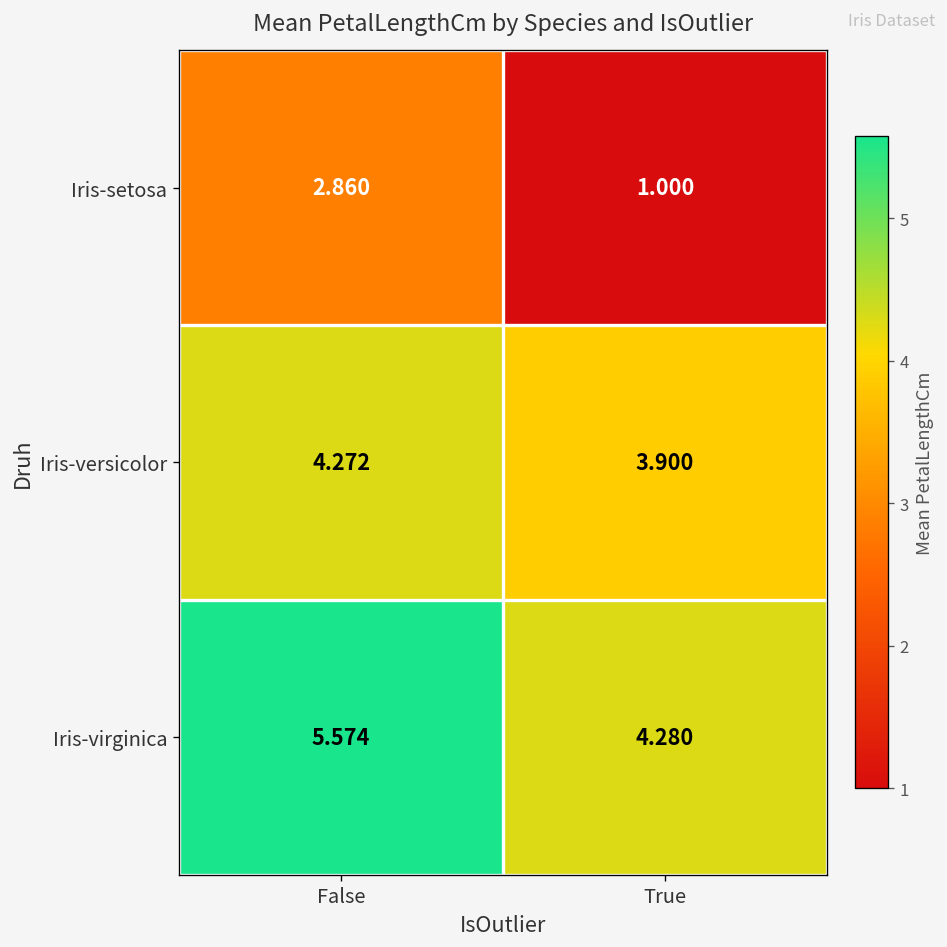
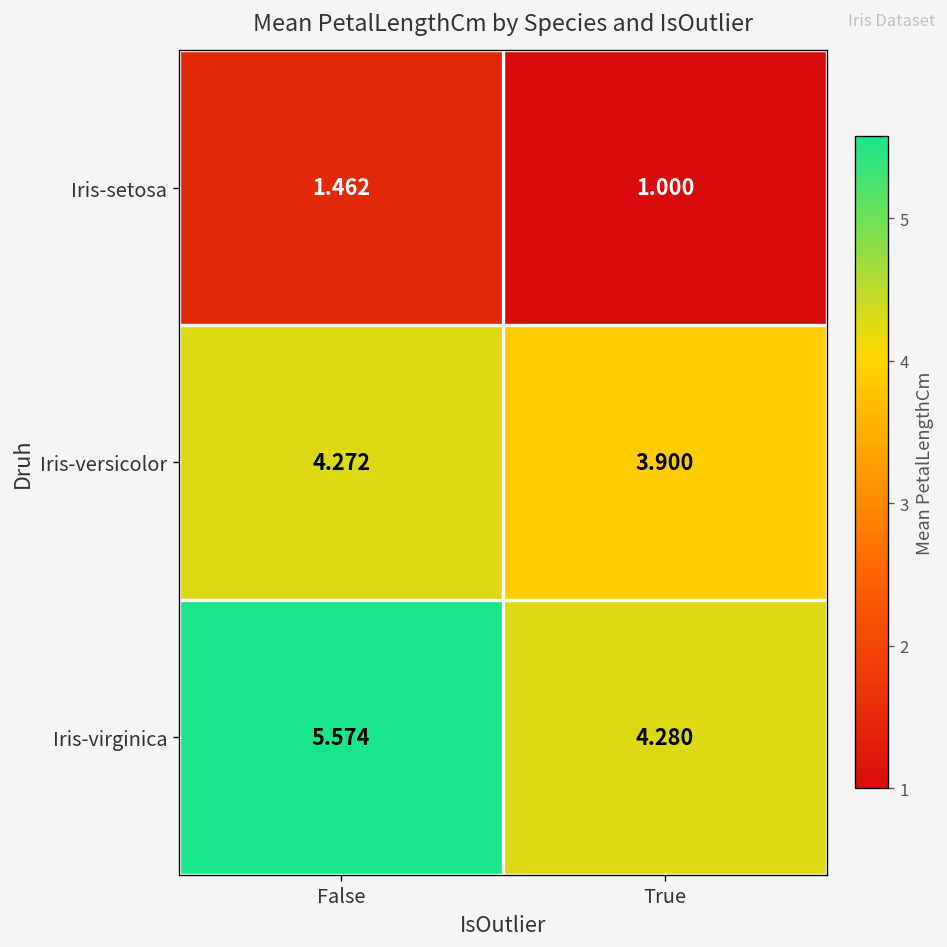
  {
    "Iris-setosa": {
-     "False": 2.860,
+     "False": 1.462,
      "True": 1.000
    },
    "Iris-versicolor": {
      "False": 4.272,
      "True": 3.900
    },
    "Iris-virginica": {
      "False": 5.574,
      "True": 4.280
    }
  }
